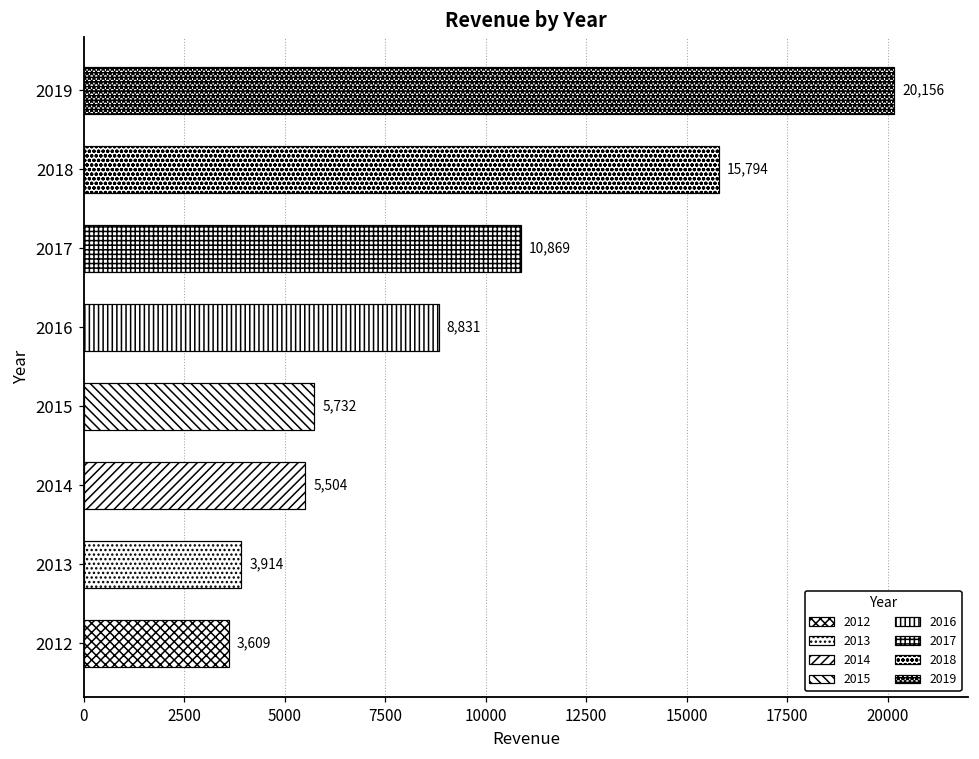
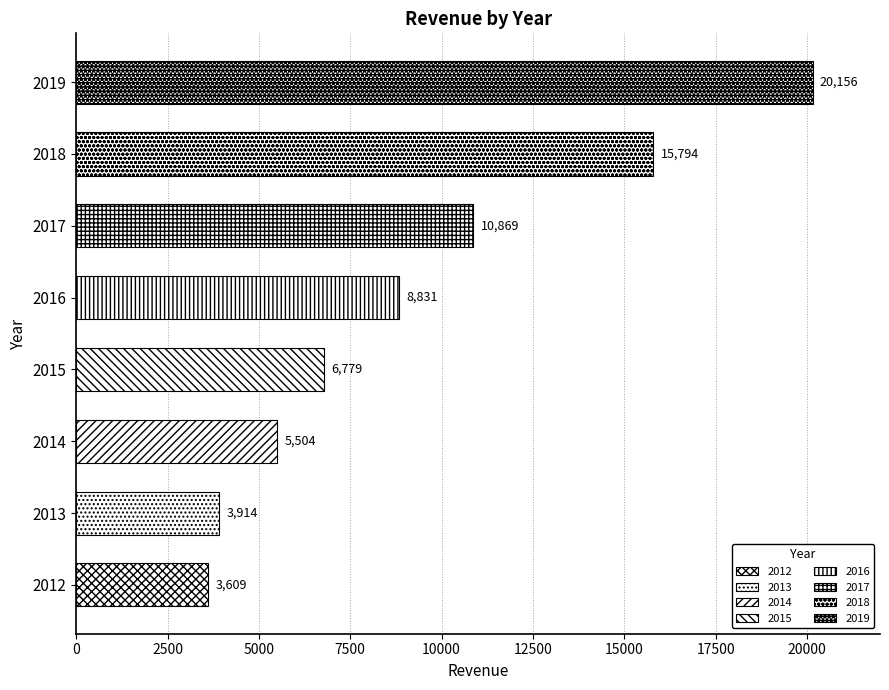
  {
    "2019": "20,156",
    "2018": "15,794",
    "2017": "10,869",
    "2016": "8,831",
-   "2015": "5,732",
+   "2015": "6,779",
    "2014": "5,504",
    "2013": "3,914",
    "2012": "3,609"
  }
